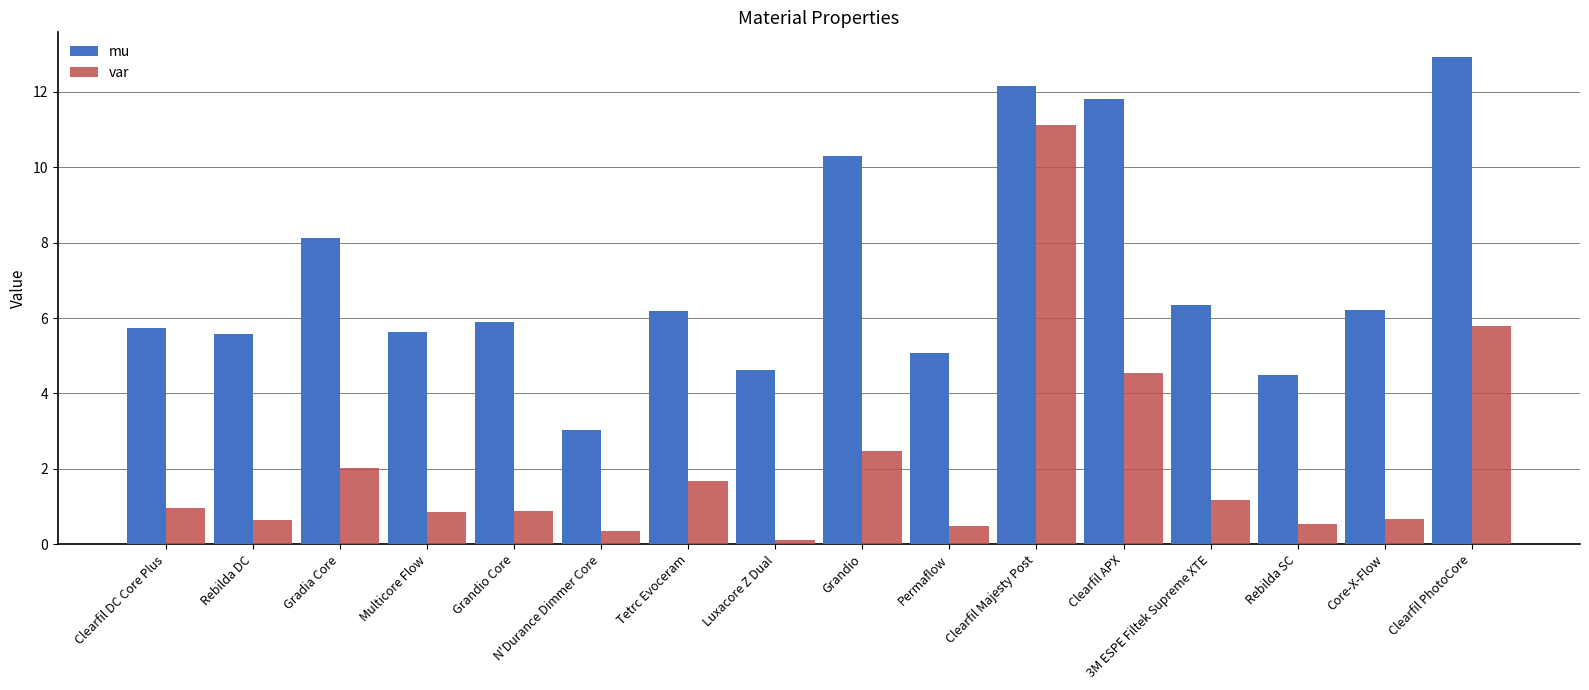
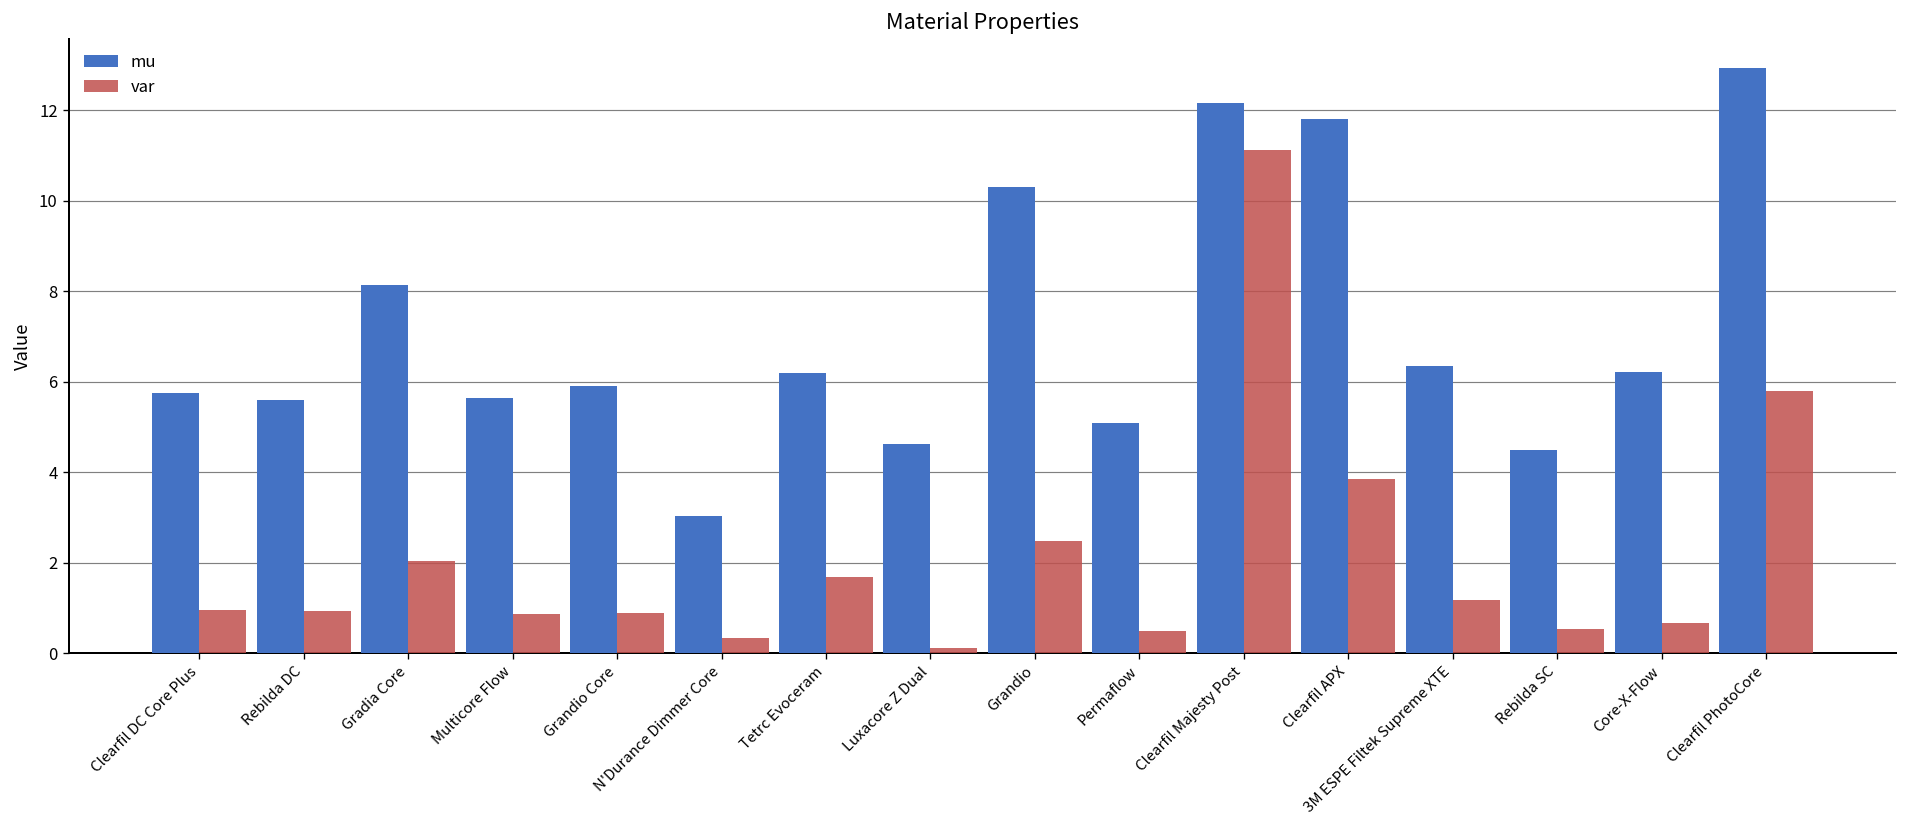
  {
    "mu": {
      "Clearfil DC Core Plus": 5.7,
      "Rebilda DC": 5.6,
      "Gradia Core": 8.1,
      "Multicore Flow": 5.6,
      "Grandio Core": 5.9,
      "N'Durance Dimmer Core": 3.0,
      "Tetrc Evoceram": 6.2,
      "Luxacore Z Dual": 4.6,
      "Grandio": 10.3,
      "Permaflow": 5.1,
      "Clearfil Majesty Post": 12.2,
      "Clearfil APX": 11.8,
      "3M ESPE Filtek Supreme XTE": 6.3,
      "Rebilda SC": 4.5,
      "Core-X-Flow": 6.2,
      "Clearfil PhotoCore": 12.9
    },
    "var": {
      "Clearfil DC Core Plus": 1.0,
-     "Rebilda DC": 0.7,
+     "Rebilda DC": 0.9,
      "Gradia Core": 2.0,
      "Multicore Flow": 0.9,
      "Grandio Core": 0.9,
      "N'Durance Dimmer Core": 0.3,
      "Tetrc Evoceram": 1.7,
      "Luxacore Z Dual": 0.1,
      "Grandio": 2.5,
      "Permaflow": 0.5,
      "Clearfil Majesty Post": 11.1,
-     "Clearfil APX": 4.5,
+     "Clearfil APX": 3.8,
      "3M ESPE Filtek Supreme XTE": 1.2,
      "Rebilda SC": 0.5,
      "Core-X-Flow": 0.7,
      "Clearfil PhotoCore": 5.8
    }
  }
